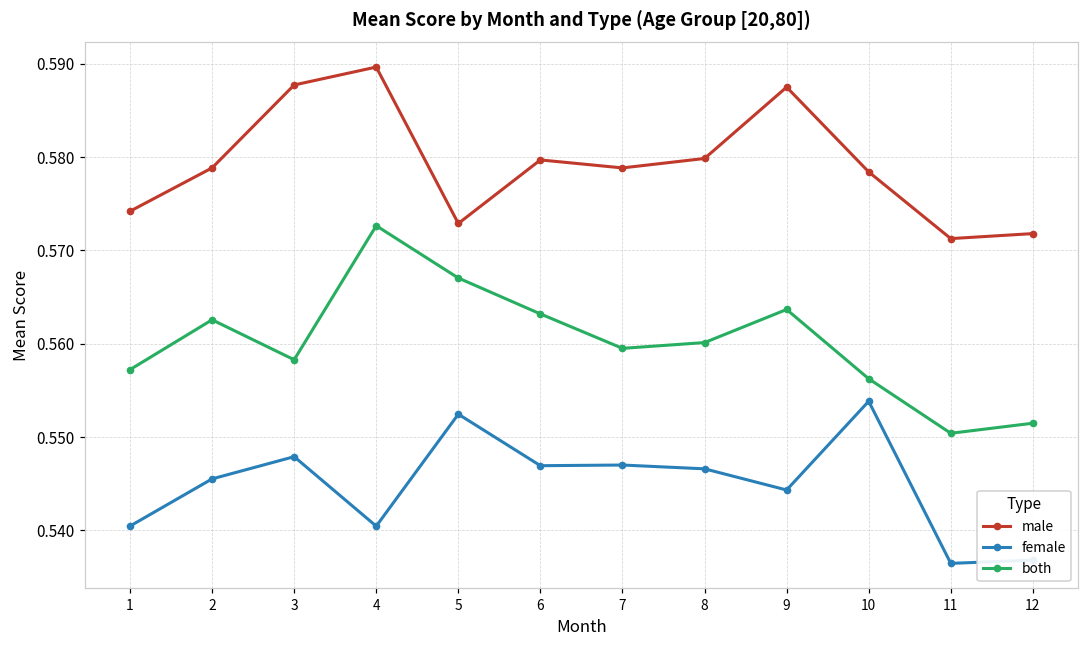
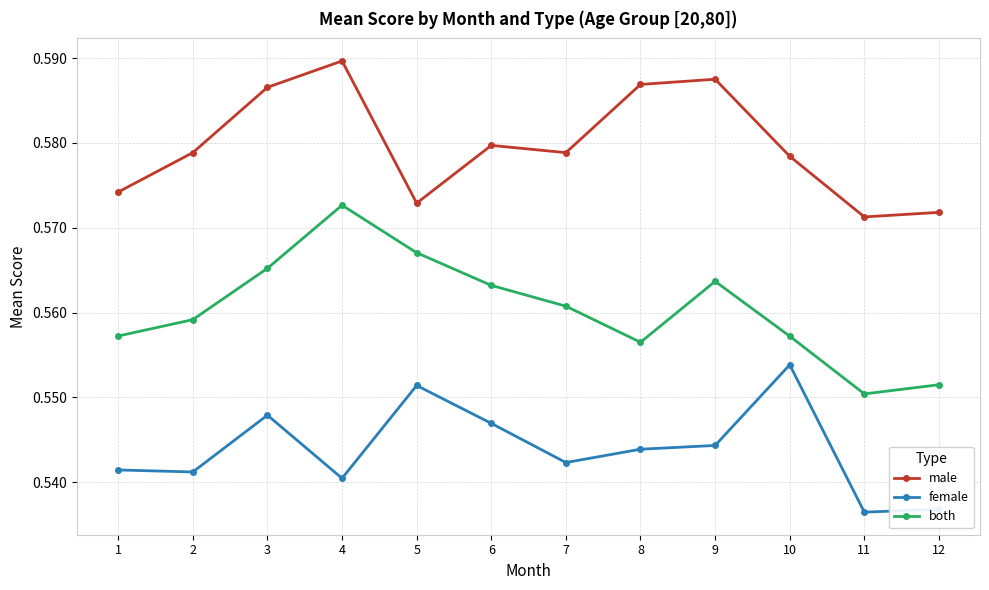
  {
    "male": {
      "1": 0.574,
      "2": 0.579,
-     "3": 0.588,
+     "3": 0.587,
      "4": 0.590,
      "5": 0.573,
      "6": 0.580,
      "7": 0.579,
-     "8": 0.580,
+     "8": 0.587,
      "9": 0.588,
      "10": 0.578,
      "11": 0.571,
      "12": 0.572
    },
    "female": {
-     "1": 0.540,
-     "2": 0.546,
+     "1": 0.541,
+     "2": 0.541,
      "3": 0.548,
      "4": 0.540,
-     "5": 0.552,
+     "5": 0.551,
      "6": 0.547,
-     "7": 0.547,
-     "8": 0.547,
+     "7": 0.542,
+     "8": 0.544,
      "9": 0.544,
      "10": 0.554,
      "11": 0.536
    },
    "both": {
      "1": 0.557,
-     "2": 0.563,
-     "3": 0.558,
+     "2": 0.559,
+     "3": 0.565,
      "4": 0.573,
      "5": 0.567,
      "6": 0.563,
-     "7": 0.560,
-     "8": 0.560,
+     "7": 0.561,
+     "8": 0.556,
      "9": 0.564,
-     "10": 0.556,
+     "10": 0.557,
      "11": 0.550,
      "12": 0.551
    }
  }
